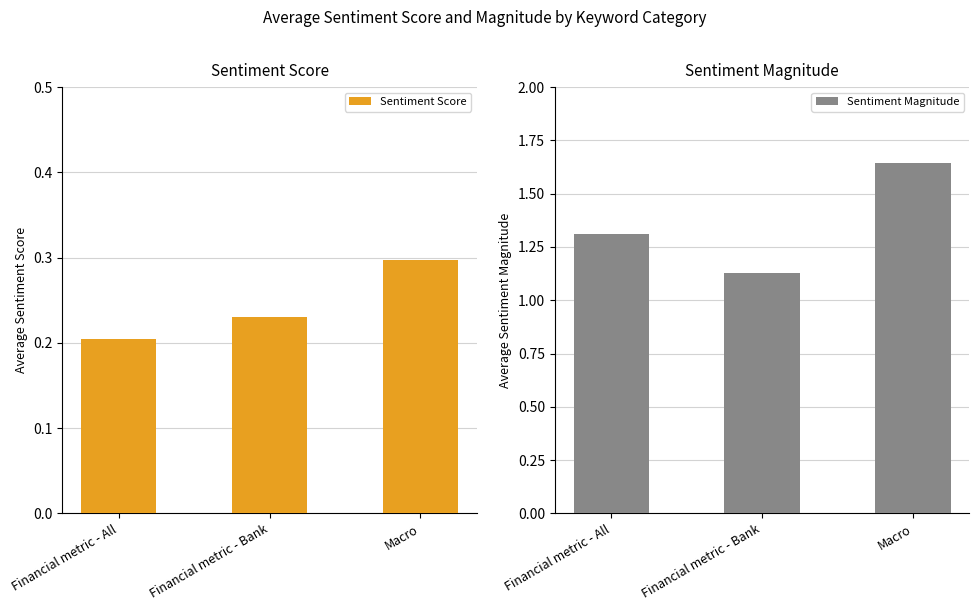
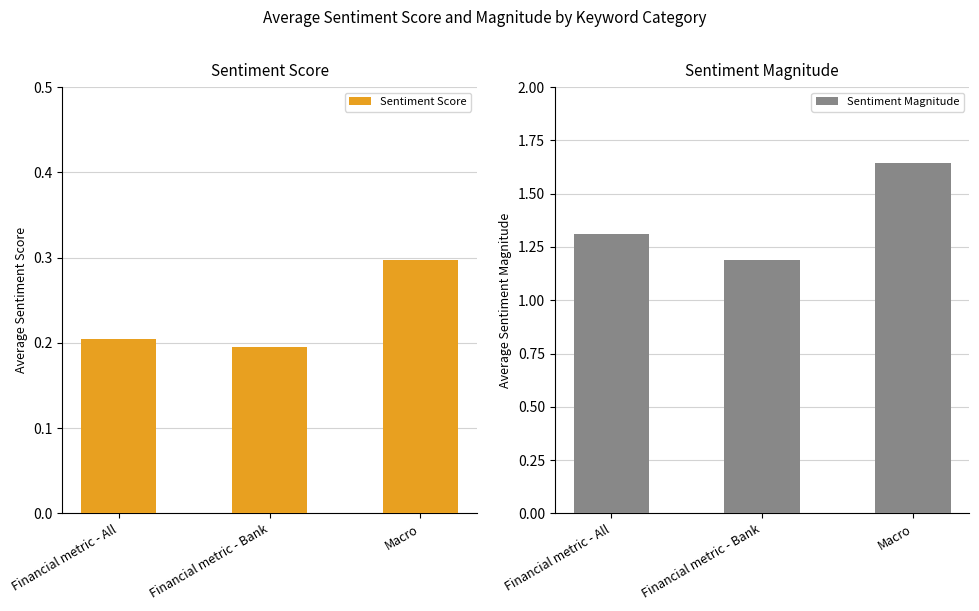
  {
    "Sentiment Score": {
      "Financial metric - All": 0.21,
-     "Financial metric - Bank": 0.23,
+     "Financial metric - Bank": 0.20,
      "Macro": 0.30
    },
    "Sentiment Magnitude": {
      "Financial metric - All": 1.31,
-     "Financial metric - Bank": 1.13,
+     "Financial metric - Bank": 1.19,
      "Macro": 1.64
    }
  }
